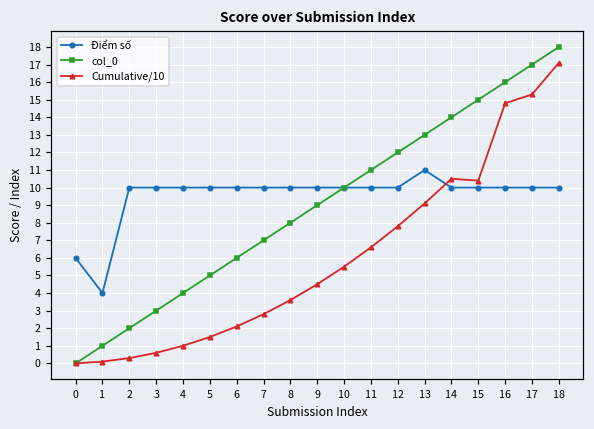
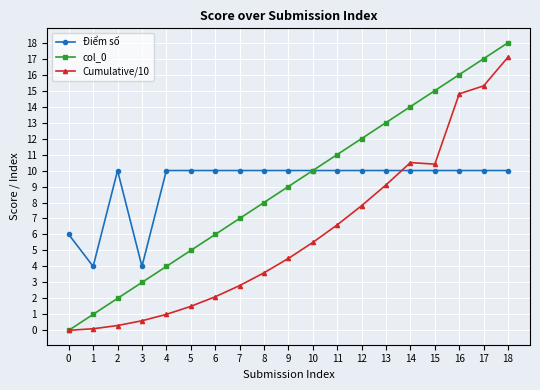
  {
    "Điểm số": {
      "0": 6,
      "1": 4,
      "2": 10,
-     "3": 10,
+     "3": 4,
      "4": 10,
      "5": 10,
      "6": 10,
      "7": 10,
      "8": 10,
      "9": 10,
      "11": 10,
      "12": 10,
-     "13": 11,
+     "13": 10,
      "14": 10,
      "15": 10,
      "16": 10,
      "17": 10,
      "18": 10
    },
    "col_0": {
      "1": 1,
      "2": 2,
      "3": 3,
      "4": 4,
      "5": 5,
      "6": 6,
      "7": 7,
      "8": 8,
      "9": 9,
      "11": 11,
      "12": 12,
      "13": 13,
      "14": 14,
      "15": 15,
      "16": 16,
      "17": 17,
      "18": 18
    },
    "Cumulative/10": {
      "1": 0,
      "2": 0.3,
      "3": 0.6,
      "4": 1,
      "5": 1.5,
      "6": 2,
      "7": 2.8,
      "8": 3.6,
      "9": 4.5,
      "10": 5.5,
      "11": 6.6,
      "12": 7.8,
      "13": 9,
      "14": 10.5,
      "15": 10.4,
      "16": 14.8,
      "17": 15.3,
      "18": 17
    }
  }
